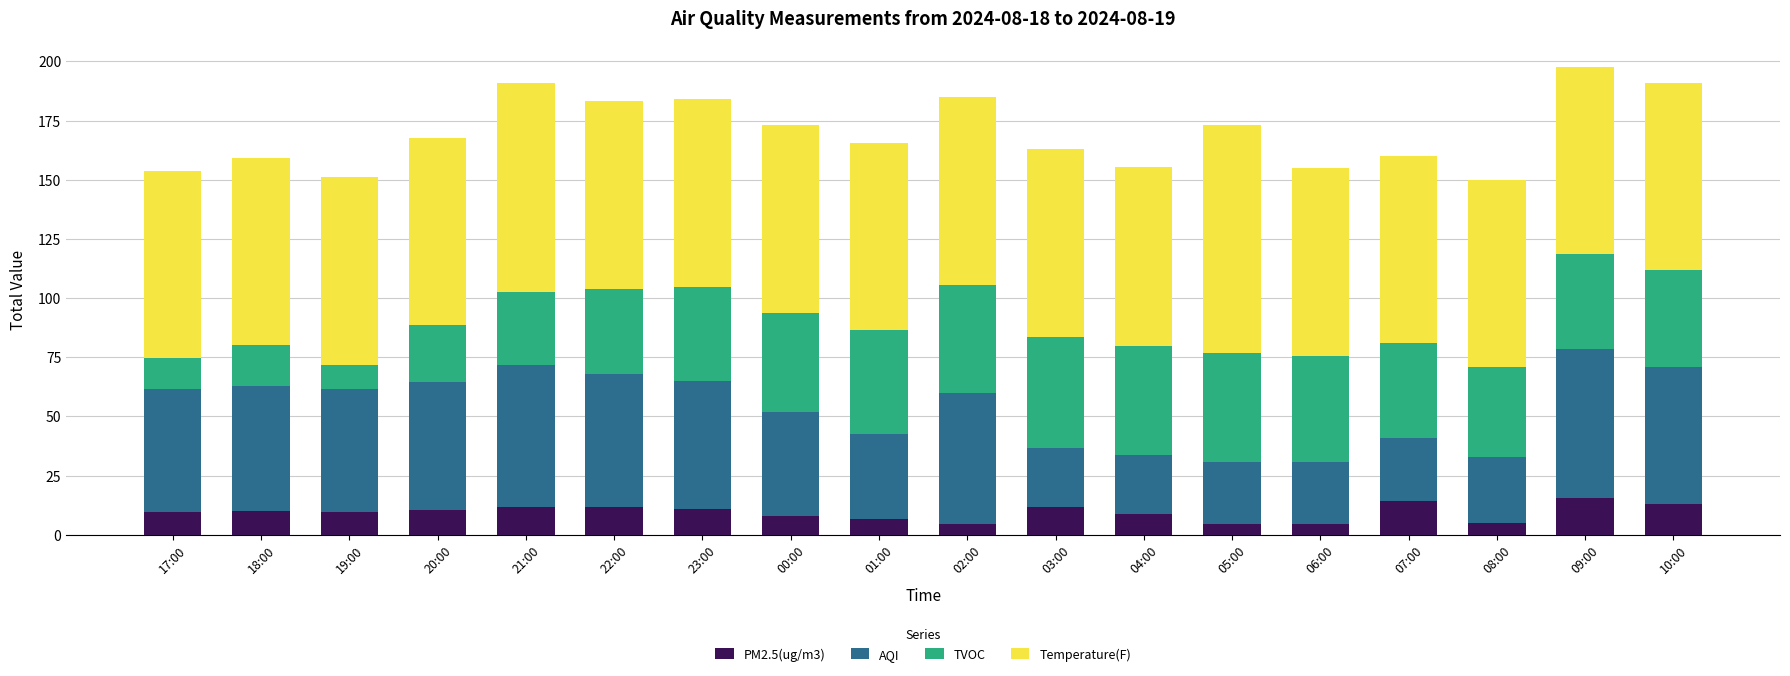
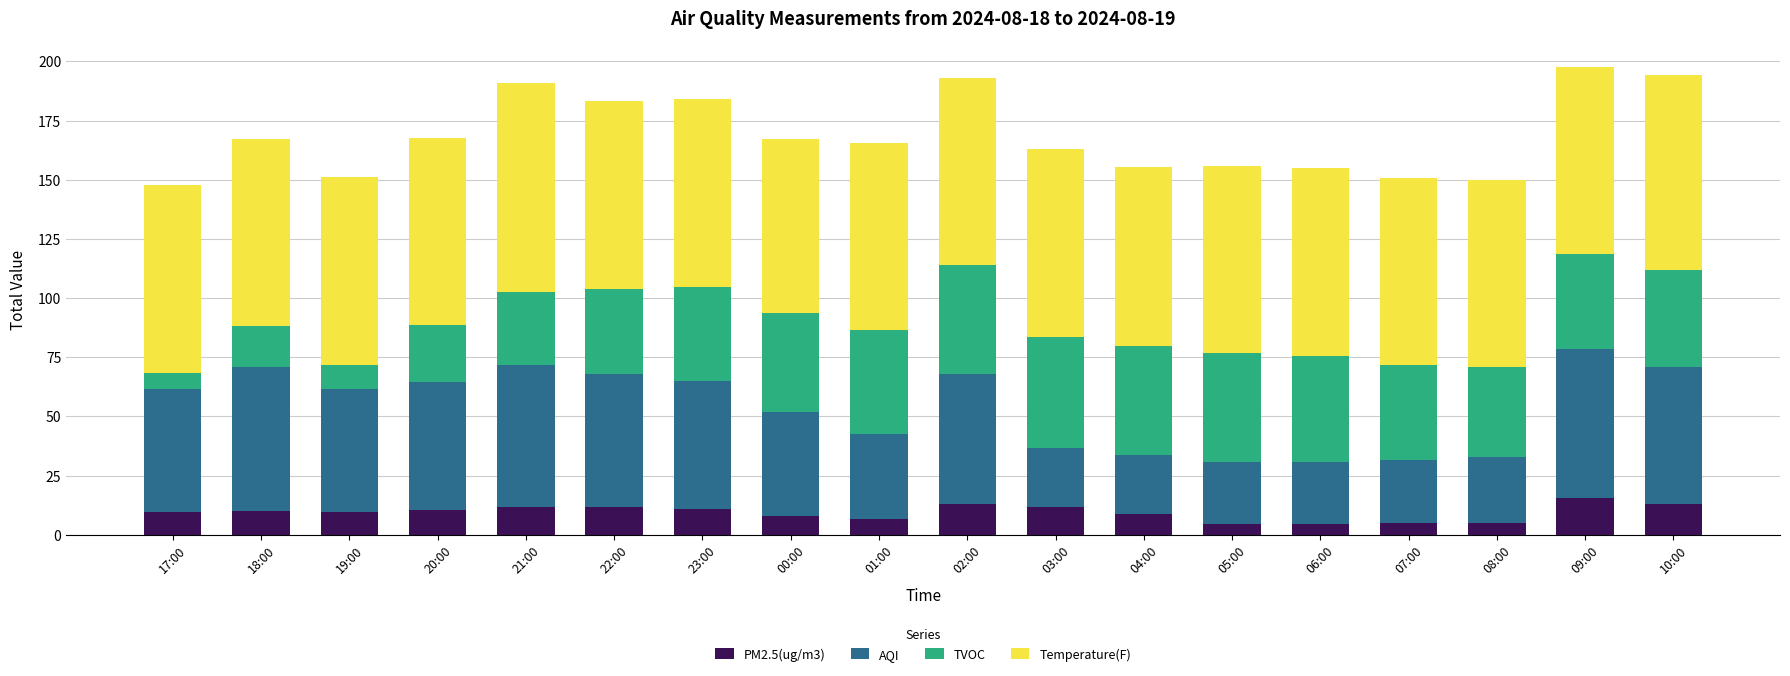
  {
    "PM2.5(ug/m3)": {
      "17:00": 10,
      "18:00": 10,
      "19:00": 10,
      "20:00": 11,
      "21:00": 12,
      "22:00": 12,
      "23:00": 11,
      "00:00": 8,
      "01:00": 7,
-     "02:00": 5,
+     "02:00": 13,
      "03:00": 12,
      "04:00": 9,
      "05:00": 5,
      "06:00": 5,
-     "07:00": 14,
+     "07:00": 5,
      "08:00": 5,
      "09:00": 16,
      "10:00": 13
    },
    "AQI": {
      "17:00": 52,
-     "18:00": 53,
+     "18:00": 61,
      "19:00": 52,
      "20:00": 54,
      "21:00": 60,
      "22:00": 56,
      "23:00": 54,
      "00:00": 44,
      "01:00": 36,
      "02:00": 55,
      "03:00": 25,
      "04:00": 25,
      "05:00": 26,
      "06:00": 26,
      "07:00": 27,
      "08:00": 28,
      "09:00": 63,
      "10:00": 58
    },
    "TVOC": {
-     "17:00": 13,
+     "17:00": 7,
      "18:00": 17,
      "19:00": 10,
      "20:00": 24,
      "21:00": 31,
      "22:00": 36,
      "23:00": 40,
      "00:00": 42,
      "01:00": 44,
      "02:00": 46,
      "03:00": 47,
      "04:00": 46,
      "05:00": 46,
      "06:00": 45,
      "07:00": 40,
      "08:00": 38,
      "09:00": 40,
      "10:00": 41
    },
    "Temperature(F)": {
      "17:00": 79,
      "18:00": 79,
      "19:00": 79,
      "20:00": 79,
      "21:00": 88,
      "22:00": 79,
      "23:00": 79,
-     "00:00": 79,
+     "00:00": 73,
      "01:00": 79,
      "02:00": 79,
      "03:00": 79,
      "04:00": 76,
-     "05:00": 96,
+     "05:00": 79,
      "06:00": 79,
      "07:00": 79,
      "08:00": 79,
      "09:00": 79,
-     "10:00": 79
+     "10:00": 82
    }
  }
